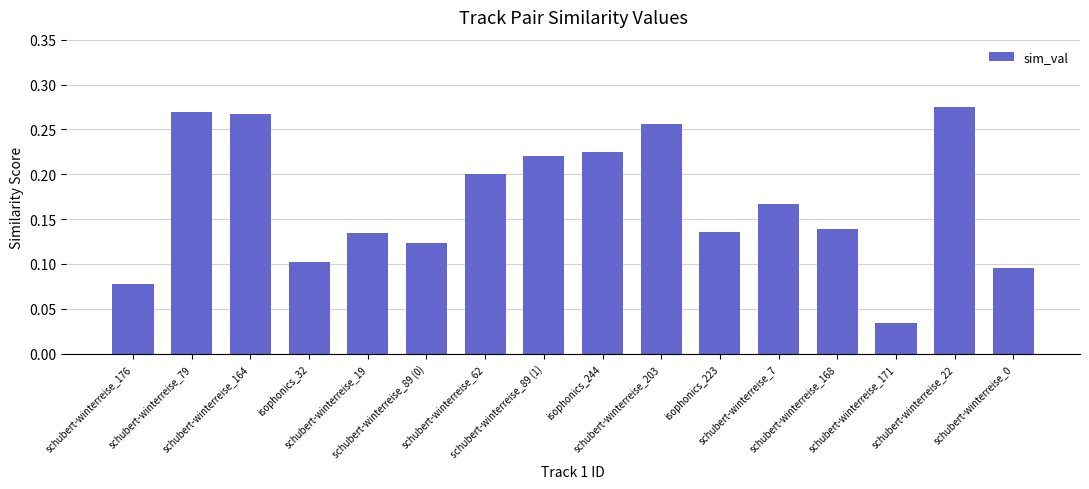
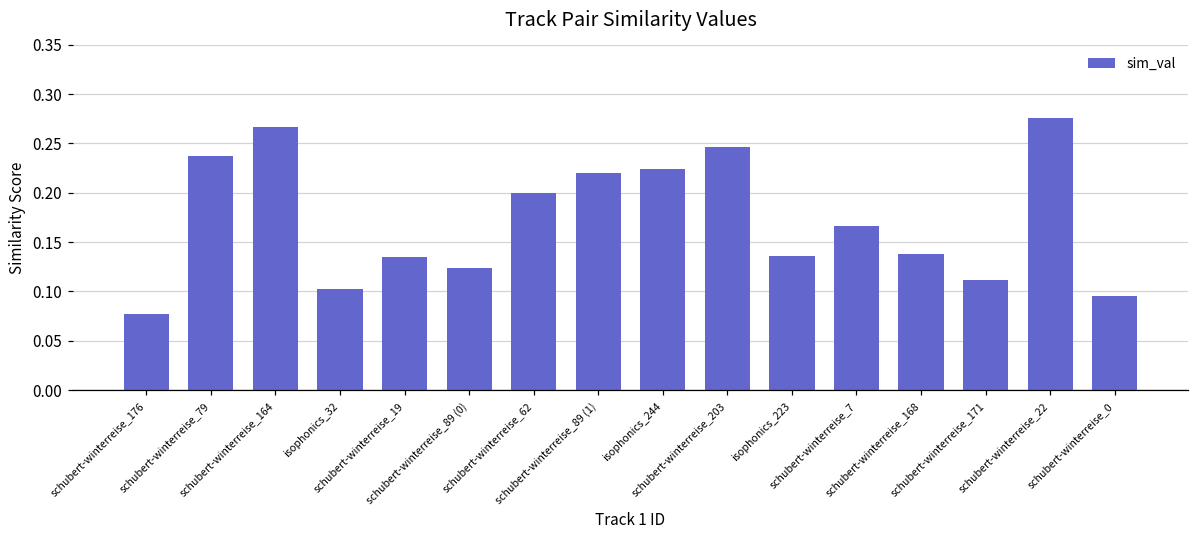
  {
    "schubert-winterreise_176": 0.08,
-   "schubert-winterreise_79": 0.27,
+   "schubert-winterreise_79": 0.24,
    "schubert-winterreise_164": 0.27,
    "isophonics_32": 0.10,
    "schubert-winterreise_19": 0.13,
    "schubert-winterreise_89 (0)": 0.12,
    "schubert-winterreise_62": 0.20,
    "schubert-winterreise_89 (1)": 0.22,
    "isophonics_244": 0.22,
-   "schubert-winterreise_203": 0.26,
+   "schubert-winterreise_203": 0.25,
    "isophonics_223": 0.14,
    "schubert-winterreise_7": 0.17,
    "schubert-winterreise_168": 0.14,
-   "schubert-winterreise_171": 0.03,
+   "schubert-winterreise_171": 0.11,
    "schubert-winterreise_22": 0.28,
    "schubert-winterreise_0": 0.10
  }
